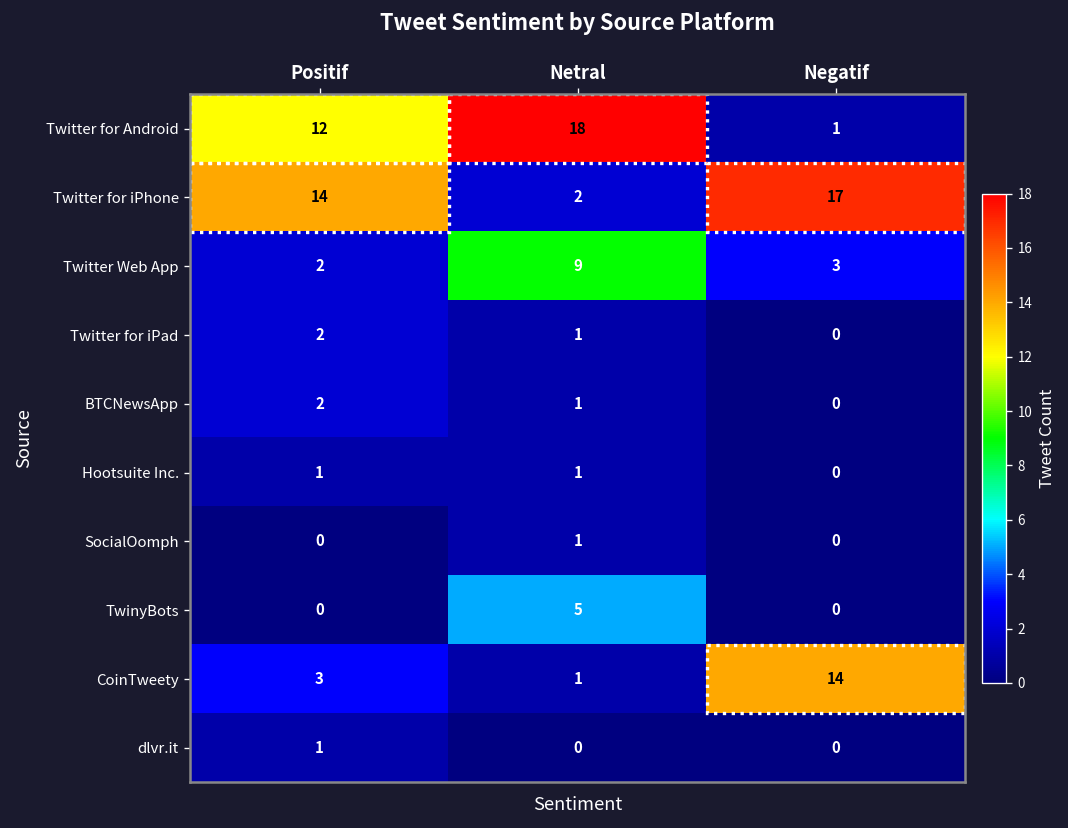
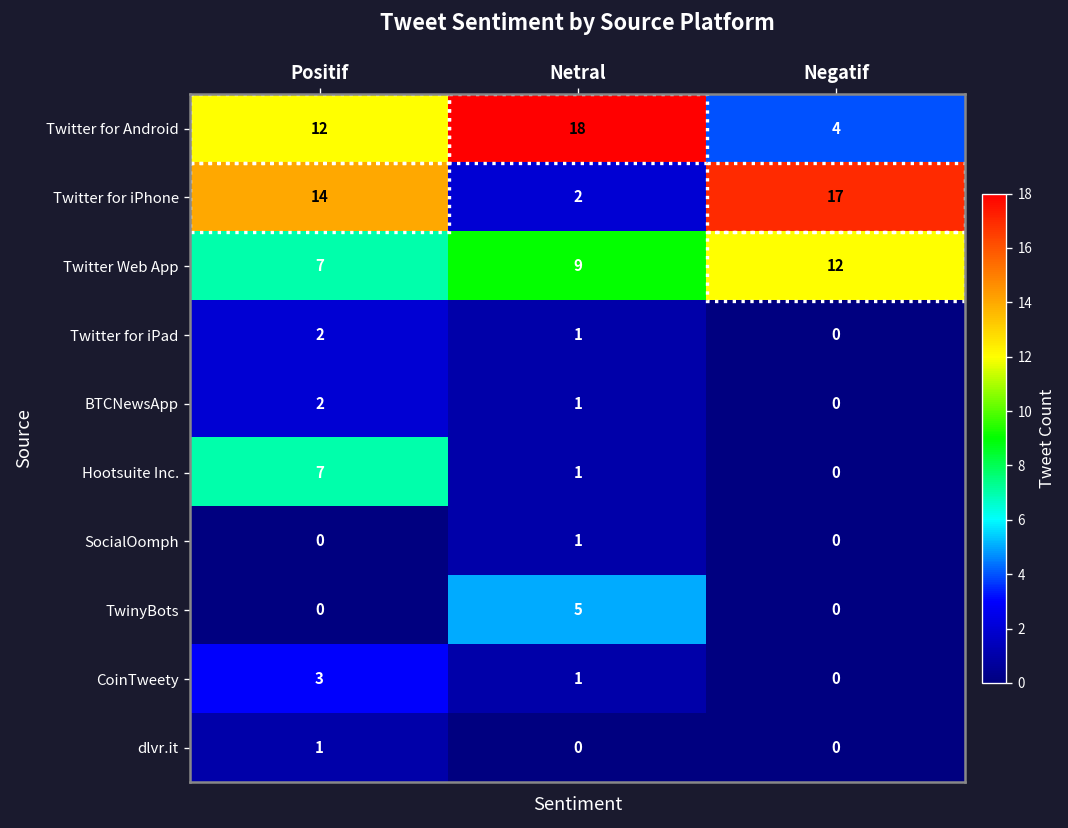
  {
    "Twitter for Android": {
      "Positif": 12,
      "Netral": 18,
-     "Negatif": 1
+     "Negatif": 4
    },
    "Twitter for iPhone": {
      "Positif": 14,
      "Netral": 2,
      "Negatif": 17
    },
    "Twitter Web App": {
-     "Positif": 2,
+     "Positif": 7,
      "Netral": 9,
-     "Negatif": 3
+     "Negatif": 12
    },
    "Twitter for iPad": {
      "Positif": 2,
      "Netral": 1,
      "Negatif": 0
    },
    "BTCNewsApp": {
      "Positif": 2,
      "Netral": 1,
      "Negatif": 0
    },
    "Hootsuite Inc.": {
-     "Positif": 1,
+     "Positif": 7,
      "Netral": 1,
      "Negatif": 0
    },
    "SocialOomph": {
      "Positif": 0,
      "Netral": 1,
      "Negatif": 0
    },
    "TwinyBots": {
      "Positif": 0,
      "Netral": 5,
      "Negatif": 0
    },
    "CoinTweety": {
      "Positif": 3,
      "Netral": 1,
-     "Negatif": 14
+     "Negatif": 0
    },
    "dlvr.it": {
      "Positif": 1,
      "Netral": 0,
      "Negatif": 0
    }
  }
